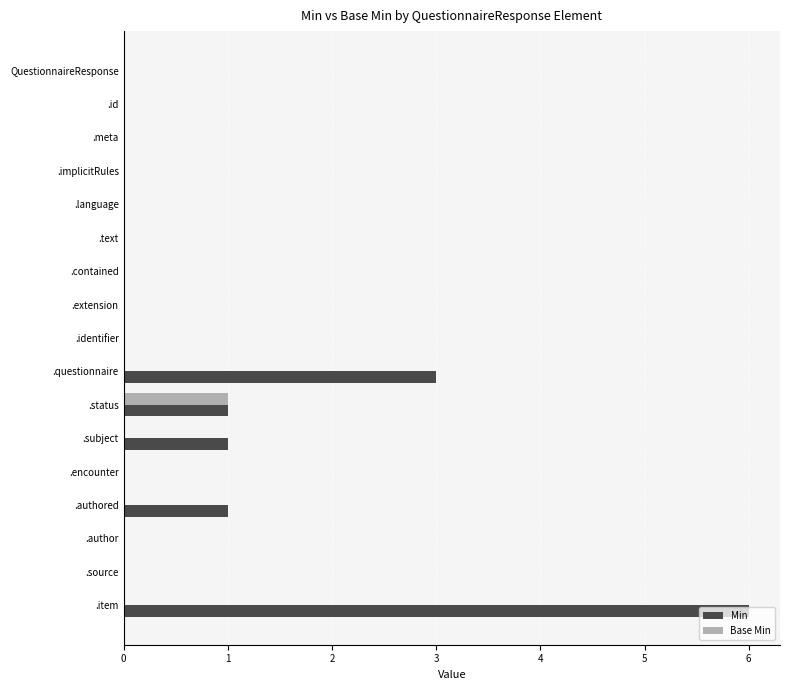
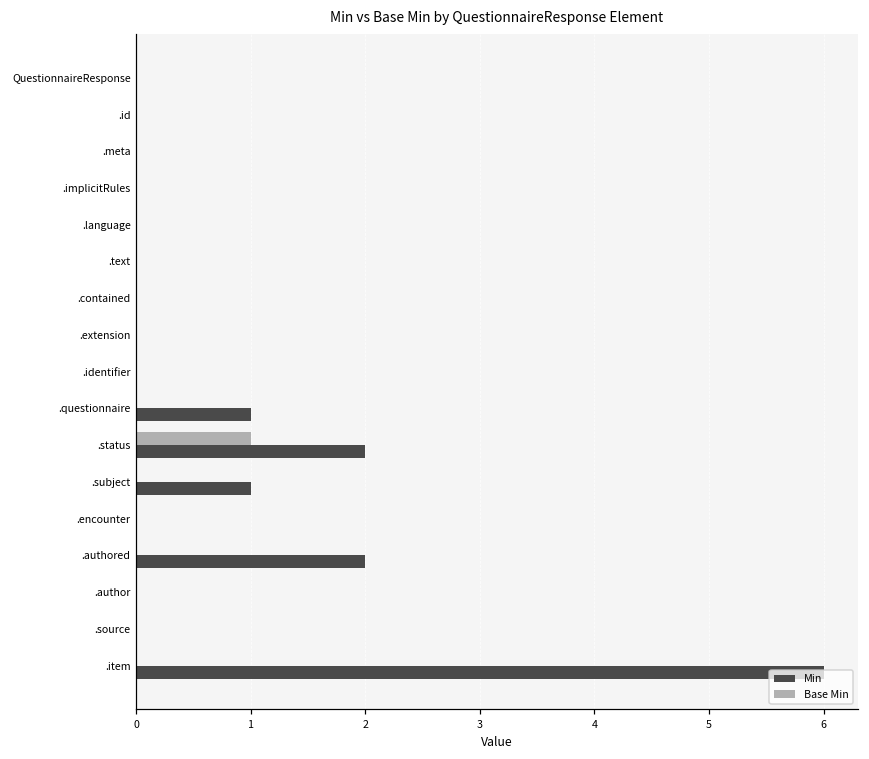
  {
    "Min": {
      "QuestionnaireResponse": 0,
      ".id": 0,
      ".meta": 0,
      ".implicitRules": 0,
      ".language": 0,
      ".text": 0,
      ".contained": 0,
      ".extension": 0,
      ".identifier": 0,
-     ".questionnaire": 3,
-     ".status": 1,
+     ".questionnaire": 1,
+     ".status": 2,
      ".subject": 1,
      ".encounter": 0,
-     ".authored": 1,
+     ".authored": 2,
      ".author": 0,
      ".source": 0
    },
    "Base Min": {
      "QuestionnaireResponse": 0,
      ".id": 0,
      ".meta": 0,
      ".implicitRules": 0,
      ".language": 0,
      ".text": 0,
      ".contained": 0,
      ".extension": 0,
      ".identifier": 0,
      ".questionnaire": 0,
      ".status": 1,
      ".subject": 0,
      ".encounter": 0,
      ".authored": 0,
      ".author": 0,
      ".source": 0,
      ".item": 0
    }
  }
